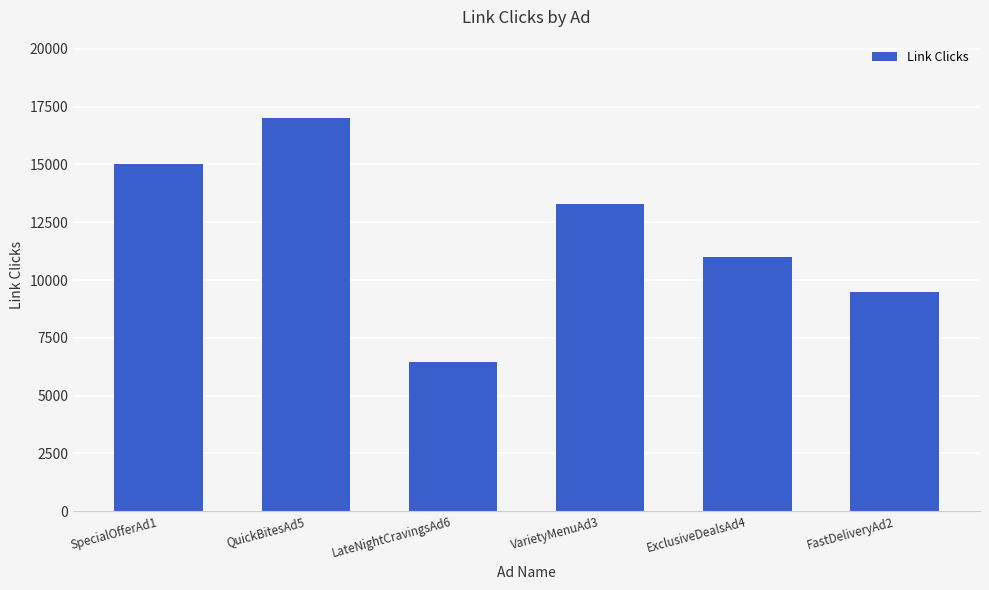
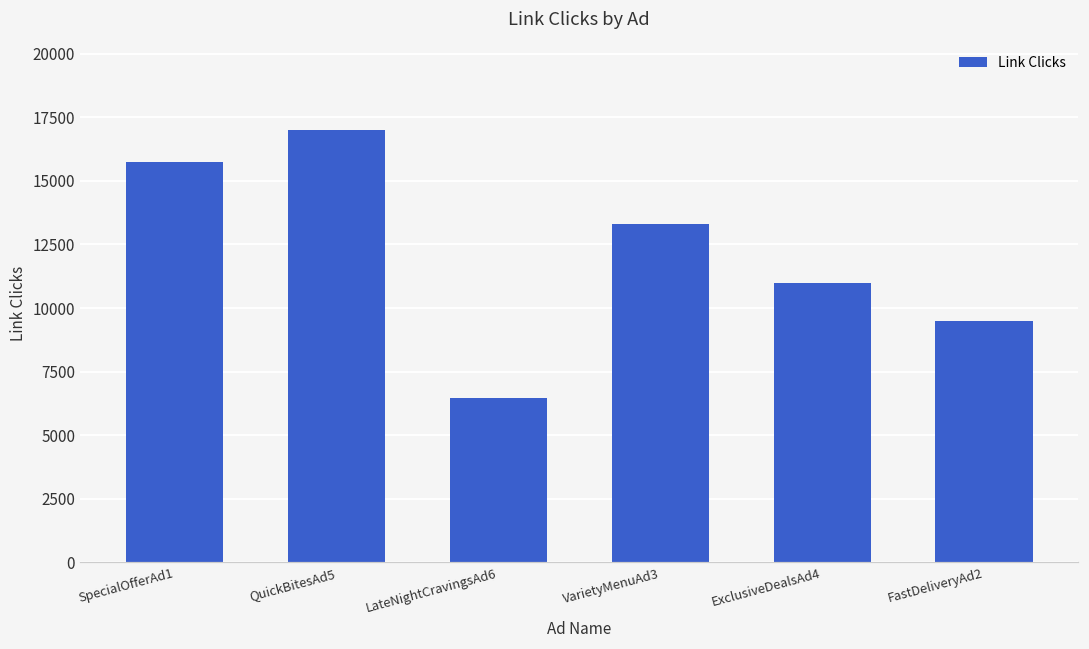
  {
-   "SpecialOfferAd1": 15000,
+   "SpecialOfferAd1": 15800,
    "QuickBitesAd5": 17000,
    "LateNightCravingsAd6": 6400,
    "VarietyMenuAd3": 13300,
    "ExclusiveDealsAd4": 11000,
    "FastDeliveryAd2": 9500
  }
